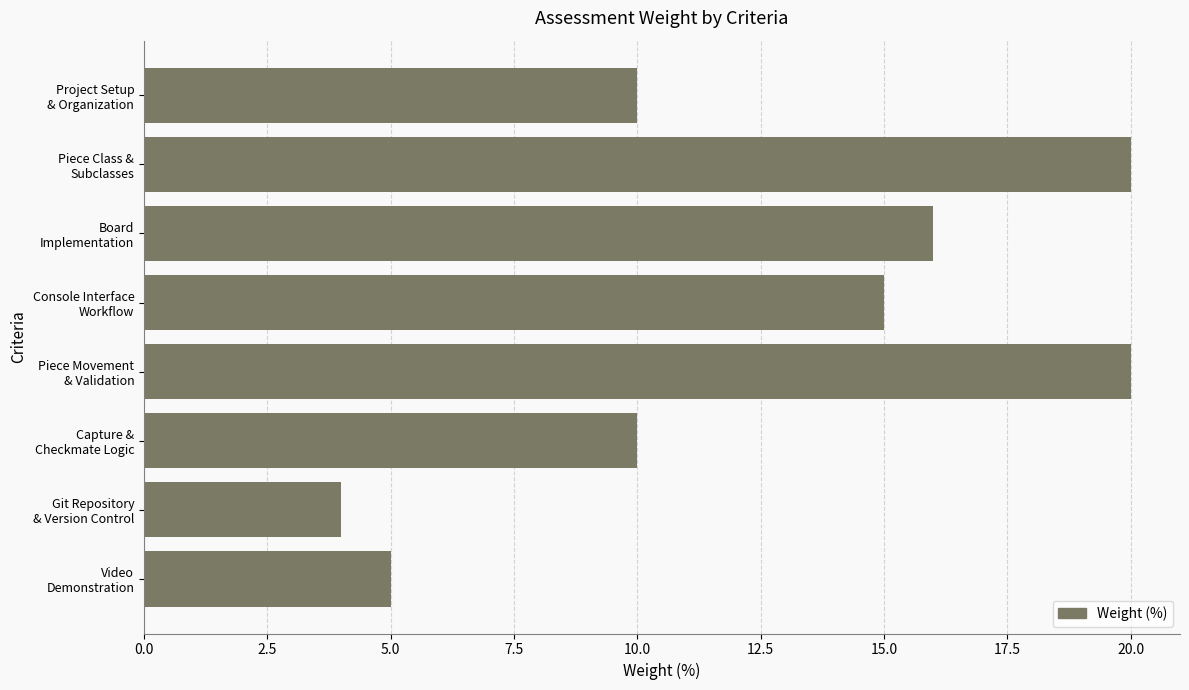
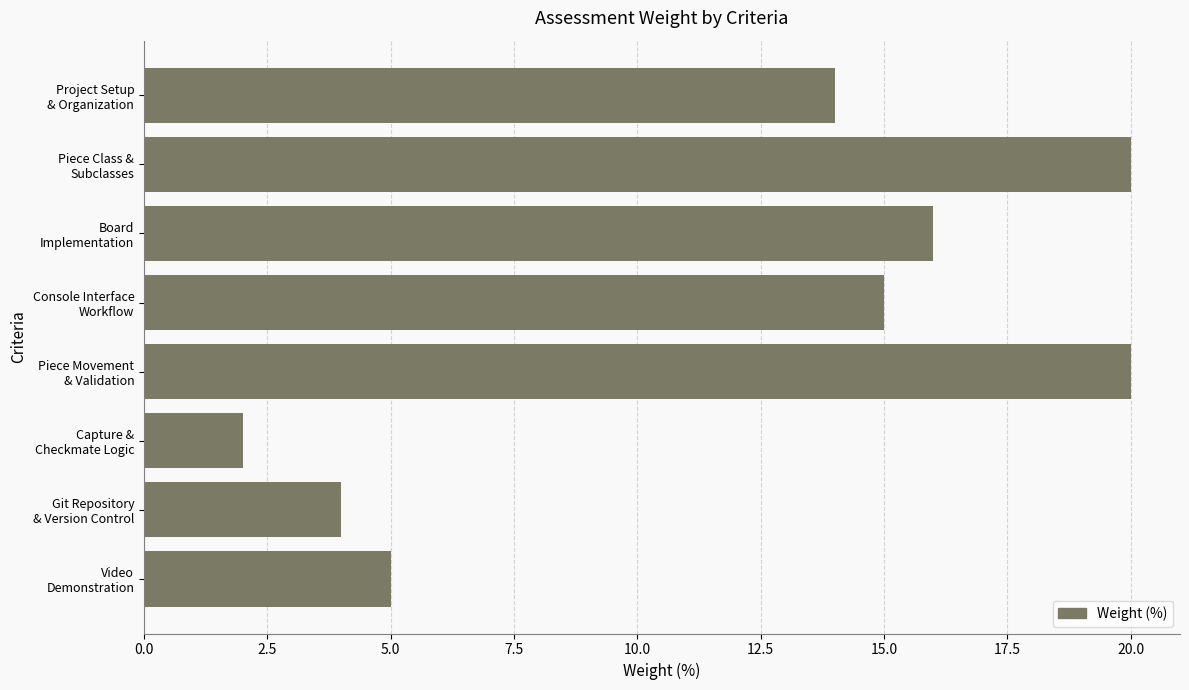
  {
-   "Project Setup & Organization": 10,
+   "Project Setup & Organization": 14,
    "Piece Class & Subclasses": 20,
    "Board Implementation": 16,
    "Console Interface Workflow": 15,
    "Piece Movement & Validation": 20,
-   "Capture & Checkmate Logic": 10,
+   "Capture & Checkmate Logic": 2,
    "Git Repository & Version Control": 4,
    "Video Demonstration": 5
  }
